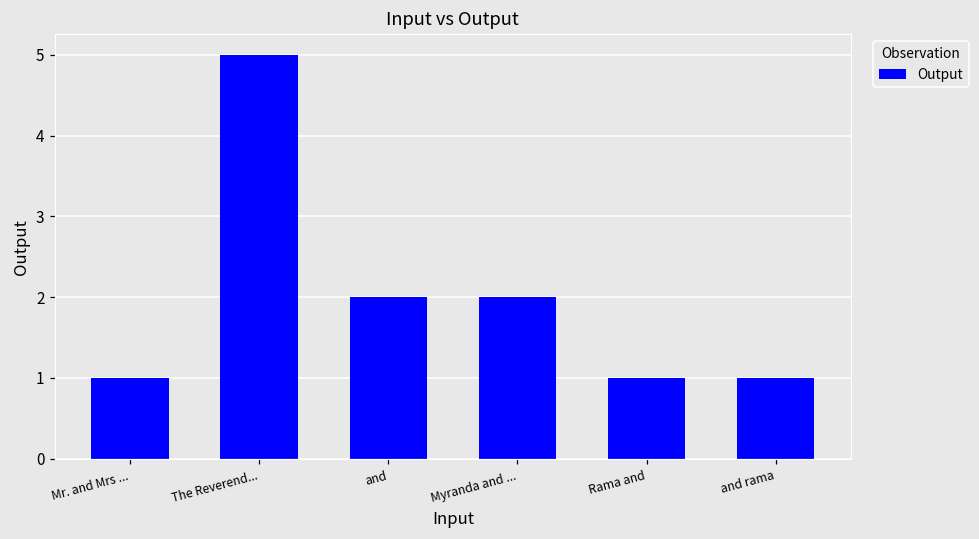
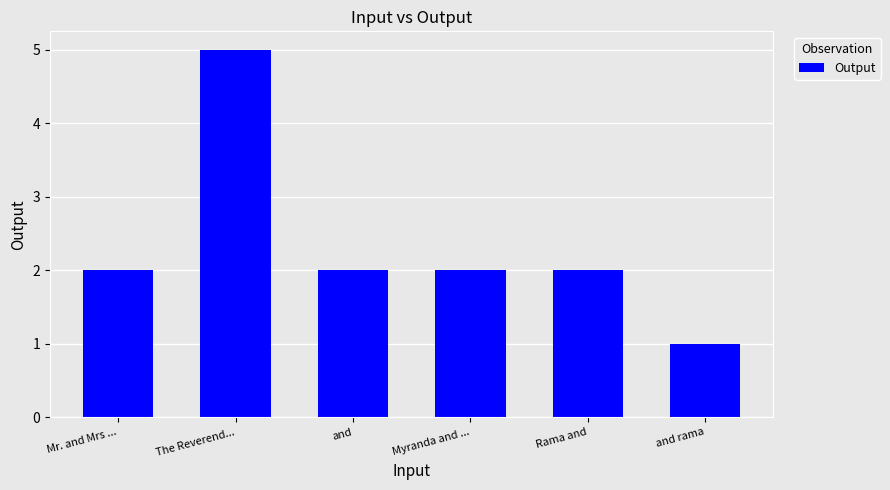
  {
-   "Mr. and Mrs ...": 1,
+   "Mr. and Mrs ...": 2,
    "The Reverend...": 5,
    "and": 2,
    "Myranda and ...": 2,
-   "Rama and": 1,
+   "Rama and": 2,
    "and rama": 1
  }
